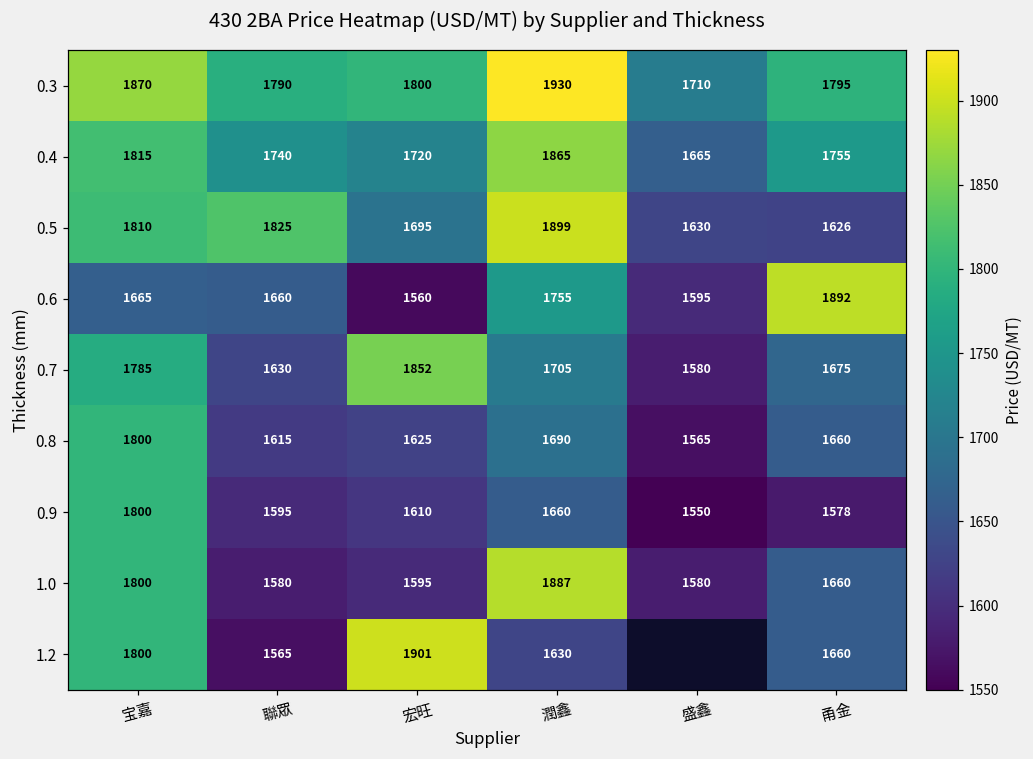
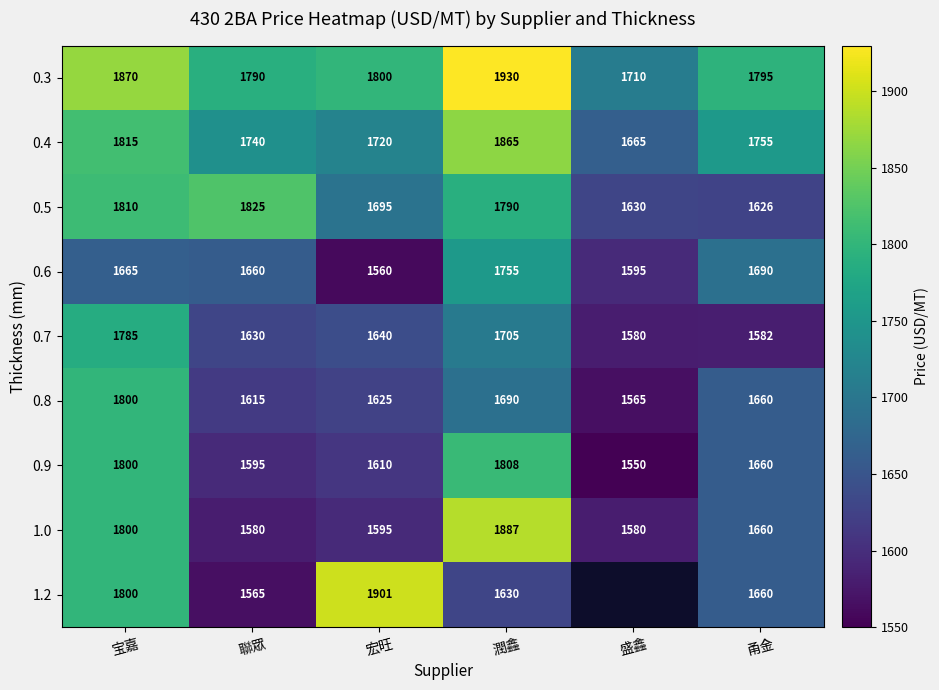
  {
    "0.3": {
      "宝嘉": 1870,
      "聯眾": 1790,
      "宏旺": 1800,
      "潤鑫": 1930,
      "盛鑫": 1710,
      "甬金": 1795
    },
    "0.4": {
      "宝嘉": 1815,
      "聯眾": 1740,
      "宏旺": 1720,
      "潤鑫": 1865,
      "盛鑫": 1665,
      "甬金": 1755
    },
    "0.5": {
      "宝嘉": 1810,
      "聯眾": 1825,
      "宏旺": 1695,
-     "潤鑫": 1899,
+     "潤鑫": 1790,
      "盛鑫": 1630,
      "甬金": 1626
    },
    "0.6": {
      "宝嘉": 1665,
      "聯眾": 1660,
      "宏旺": 1560,
      "潤鑫": 1755,
      "盛鑫": 1595,
-     "甬金": 1892
+     "甬金": 1690
    },
    "0.7": {
      "宝嘉": 1785,
      "聯眾": 1630,
-     "宏旺": 1852,
+     "宏旺": 1640,
      "潤鑫": 1705,
      "盛鑫": 1580,
-     "甬金": 1675
+     "甬金": 1582
    },
    "0.8": {
      "宝嘉": 1800,
      "聯眾": 1615,
      "宏旺": 1625,
      "潤鑫": 1690,
      "盛鑫": 1565,
      "甬金": 1660
    },
    "0.9": {
      "宝嘉": 1800,
      "聯眾": 1595,
      "宏旺": 1610,
-     "潤鑫": 1660,
+     "潤鑫": 1808,
      "盛鑫": 1550,
-     "甬金": 1578
+     "甬金": 1660
    },
    "1.0": {
      "宝嘉": 1800,
      "聯眾": 1580,
      "宏旺": 1595,
      "潤鑫": 1887,
      "盛鑫": 1580,
      "甬金": 1660
    },
    "1.2": {
      "宝嘉": 1800,
      "聯眾": 1565,
      "宏旺": 1901,
      "潤鑫": 1630,
      "甬金": 1660
    }
  }
